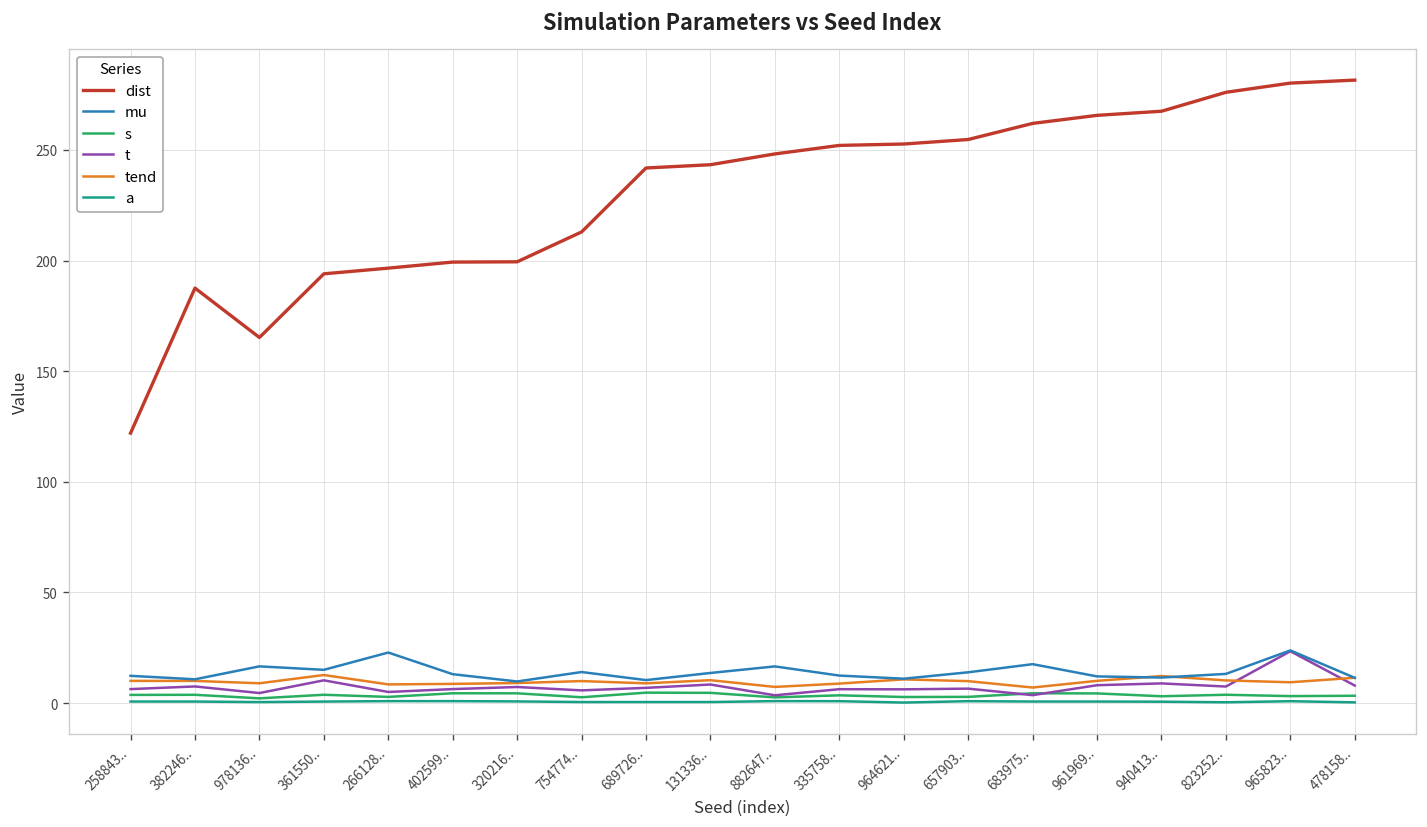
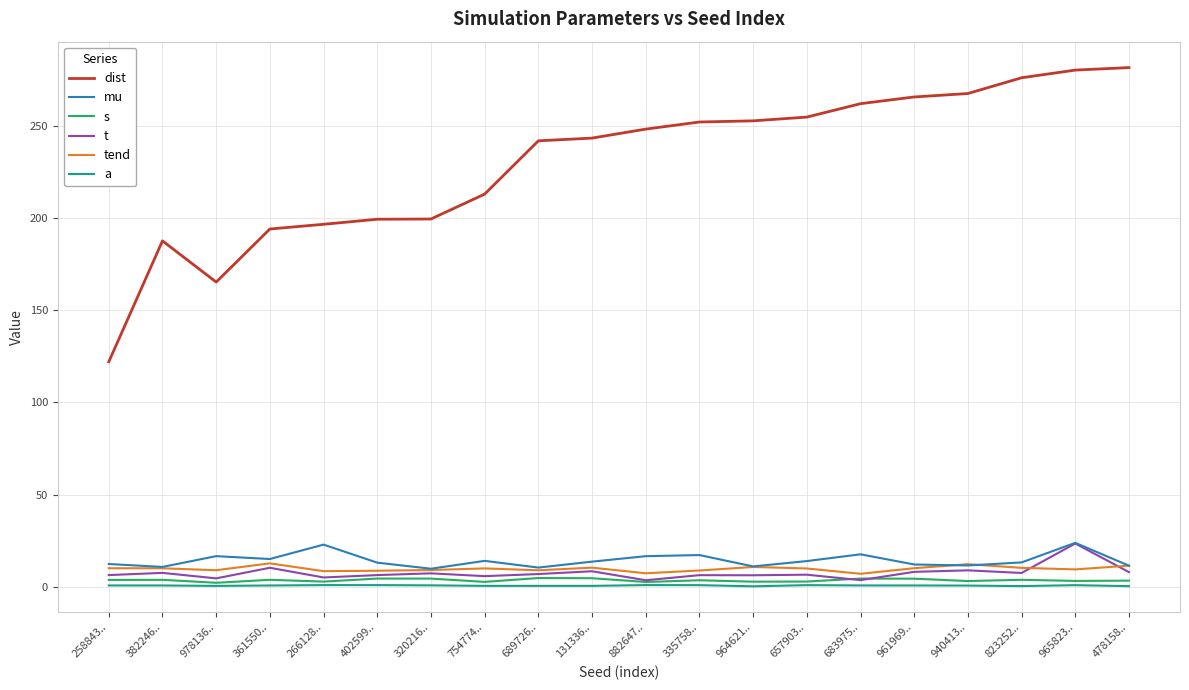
  {
    "dist": {
      "258843..": 122,
      "382246..": 188,
      "978136..": 165,
      "361550..": 194,
      "266128..": 197,
      "402599..": 199,
      "320216..": 199,
      "754774..": 213,
      "689726..": 242,
      "131336..": 243,
      "882647..": 248,
      "335758..": 252,
      "964621..": 253,
      "657903..": 255,
      "683975..": 262,
      "961969..": 266,
      "940413..": 268,
      "823252..": 276,
      "965823..": 280,
      "478158..": 282
    },
    "mu": {
      "258843..": 12,
      "978136..": 17,
      "361550..": 15,
      "266128..": 23,
      "402599..": 13,
      "754774..": 14,
      "689726..": 10,
      "131336..": 14,
      "882647..": 17,
-     "335758..": 12,
+     "335758..": 17,
      "657903..": 14,
      "683975..": 18,
      "961969..": 12,
      "823252..": 13
    },
    "t": {
      "258843..": 6,
      "382246..": 8,
      "978136..": 5,
      "361550..": 10,
      "266128..": 5,
      "402599..": 6,
      "320216..": 7,
      "754774..": 6,
      "689726..": 7,
      "131336..": 8,
      "335758..": 6,
      "964621..": 6,
      "657903..": 7,
      "961969..": 8,
      "940413..": 9,
      "823252..": 7,
      "478158..": 8
    },
    "tend": {
      "258843..": 10,
      "978136..": 9,
      "361550..": 13,
      "266128..": 8,
      "402599..": 9,
      "754774..": 10,
      "689726..": 9,
      "131336..": 10,
      "882647..": 7,
      "335758..": 9,
      "657903..": 10,
      "683975..": 7,
      "961969..": 10,
      "823252..": 10,
      "965823..": 9
    }
  }
